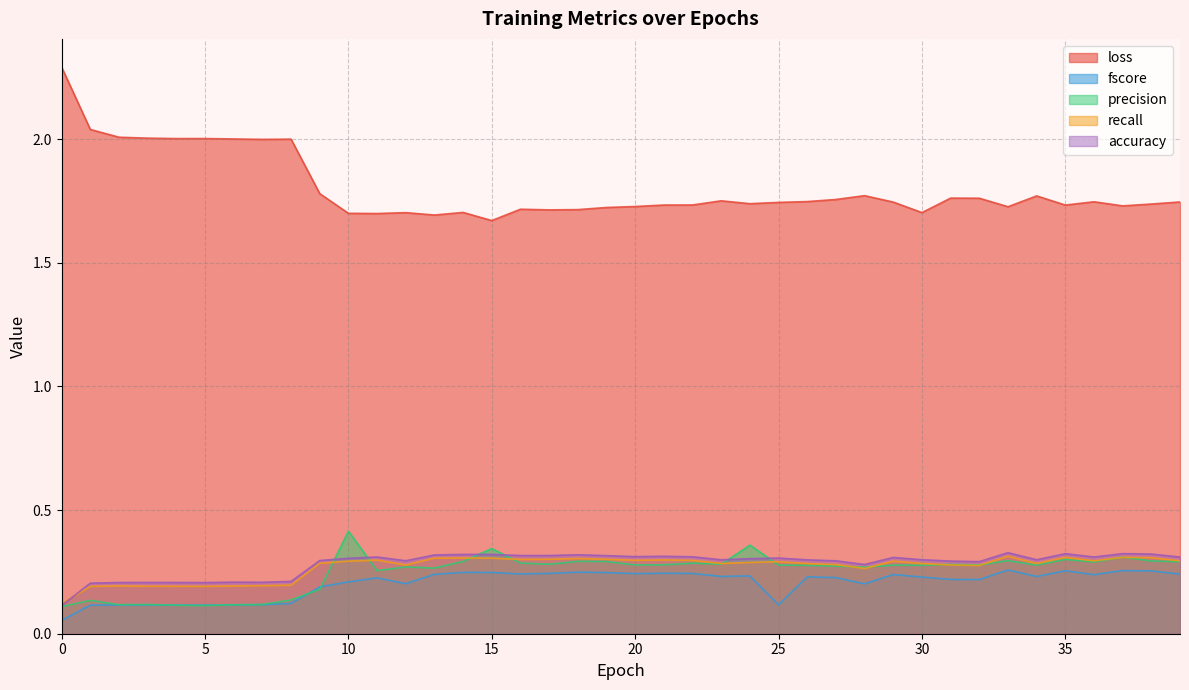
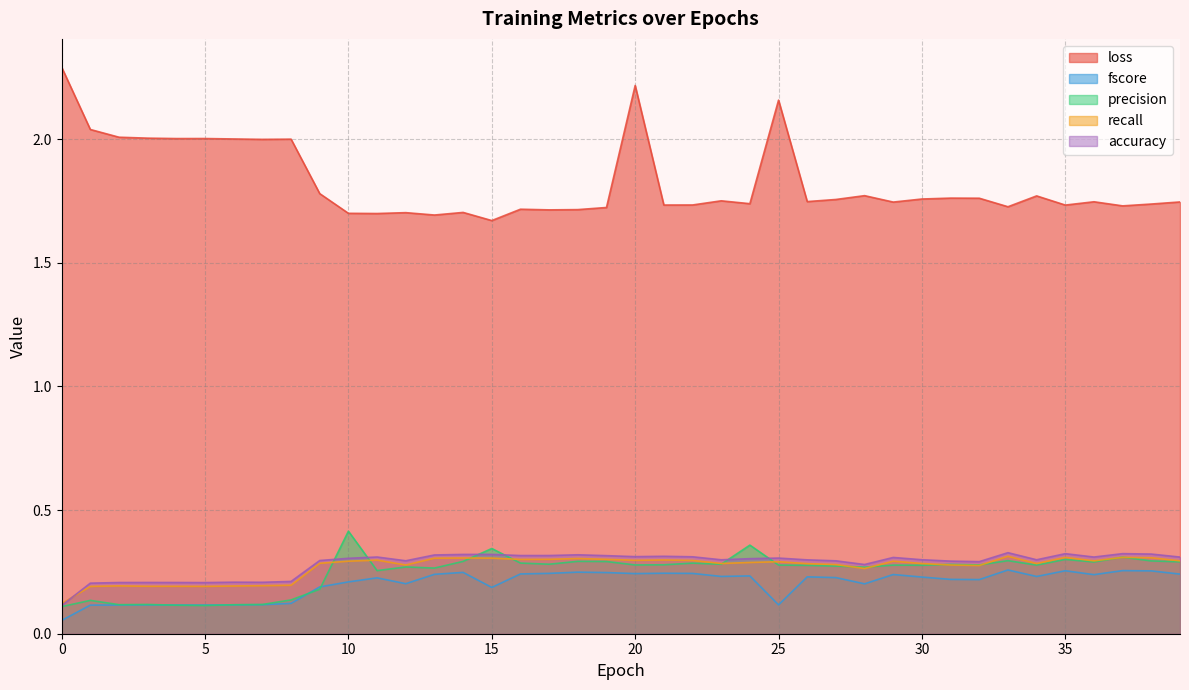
  {
    "loss": {
      "0": 2.29,
      "5": 2.00,
      "10": 1.70,
      "15": 1.67,
-     "20": 1.73,
-     "25": 1.74,
-     "30": 1.70,
+     "20": 2.22,
+     "25": 2.16,
+     "30": 1.76,
      "35": 1.73
    },
    "fscore": {
      "0": 0.05,
      "10": 0.21,
-     "15": 0.25,
+     "15": 0.19,
      "20": 0.24,
      "25": 0.12,
      "30": 0.23,
      "35": 0.25
    },
    "precision": {
      "10": 0.41,
      "15": 0.34,
      "20": 0.28,
      "25": 0.28
    },
    "recall": {
      "5": 0.19,
      "10": 0.29,
      "15": 0.31,
      "20": 0.30,
      "25": 0.29
    },
    "accuracy": {
      "5": 0.21,
      "10": 0.31,
      "15": 0.32,
      "20": 0.31,
      "25": 0.31,
      "30": 0.30,
      "35": 0.32
    }
  }
